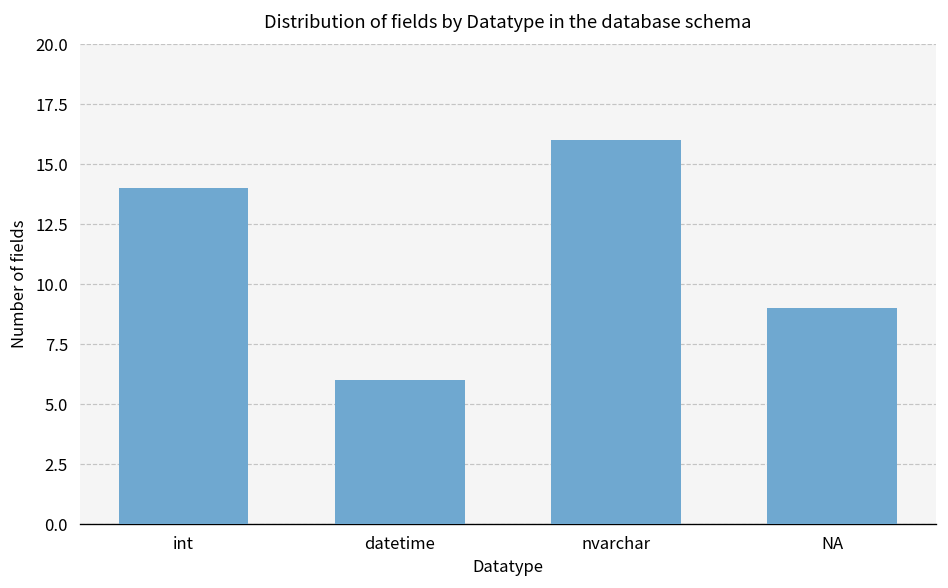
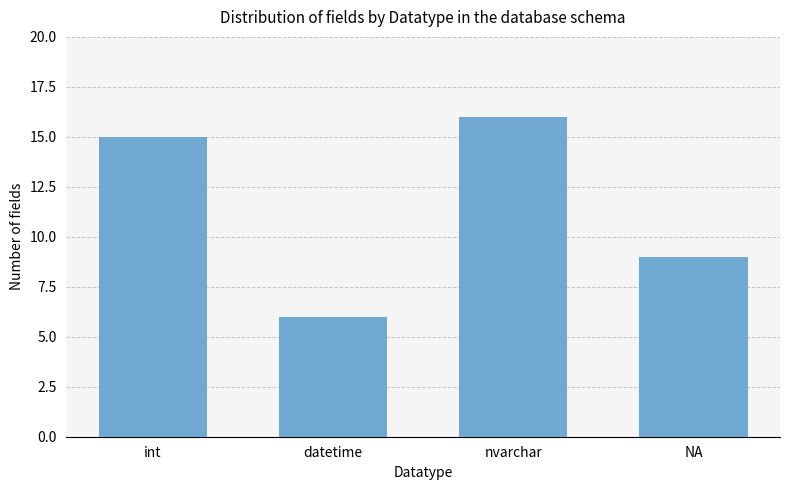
  {
-   "int": 14,
+   "int": 15,
    "datetime": 6,
    "nvarchar": 16,
    "NA": 9
  }
